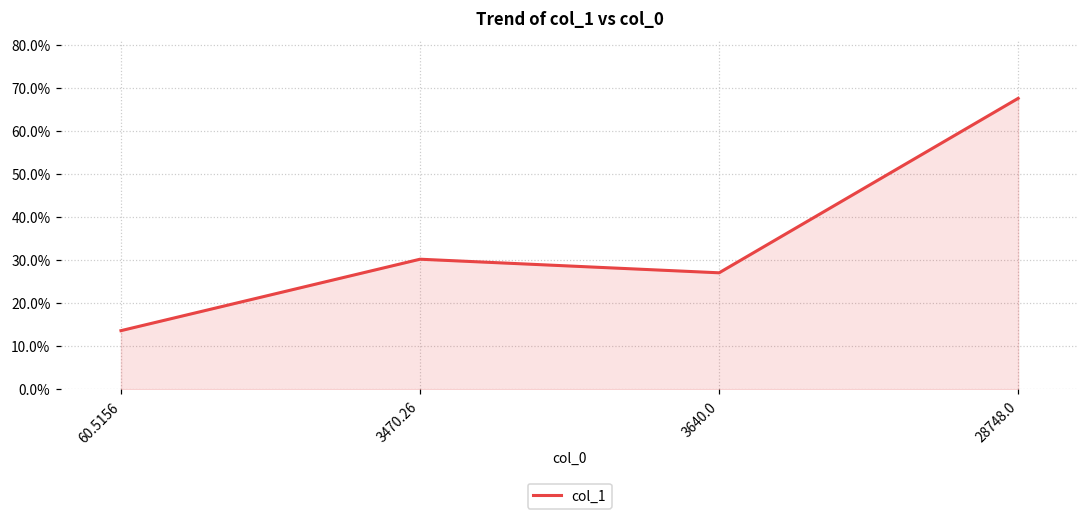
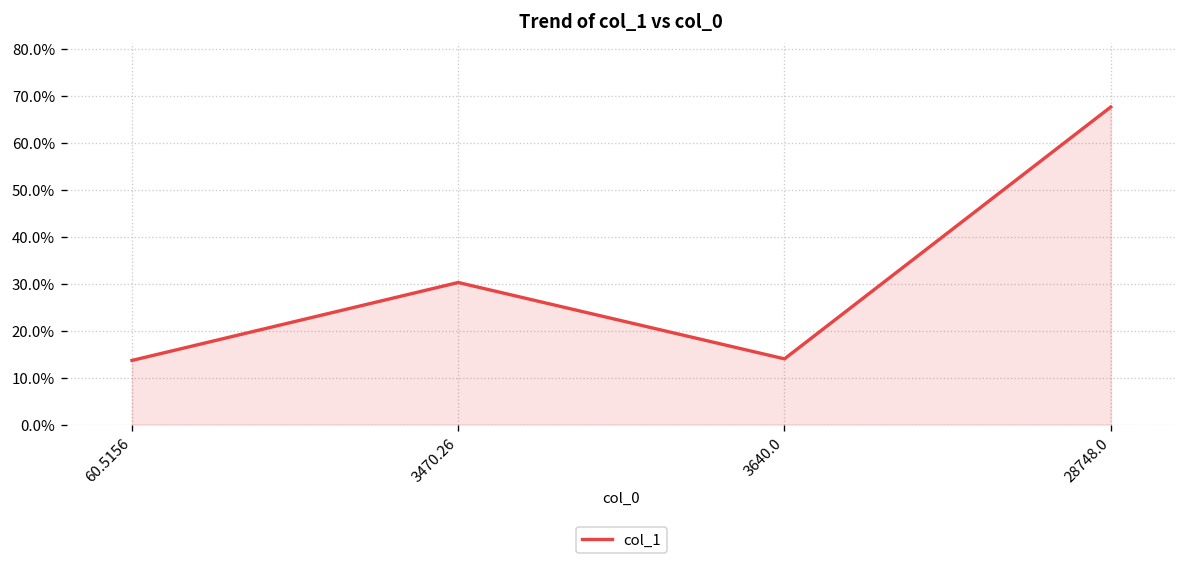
  {
    "60.5156": "14%",
    "3470.26": "30%",
-   "3640.0": "27%",
+   "3640.0": "14%",
    "28748.0": "68%"
  }
